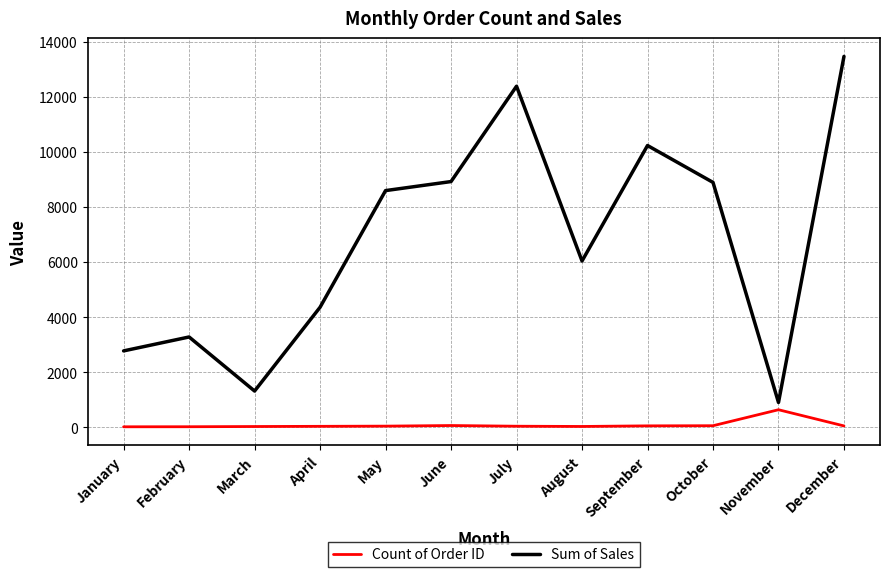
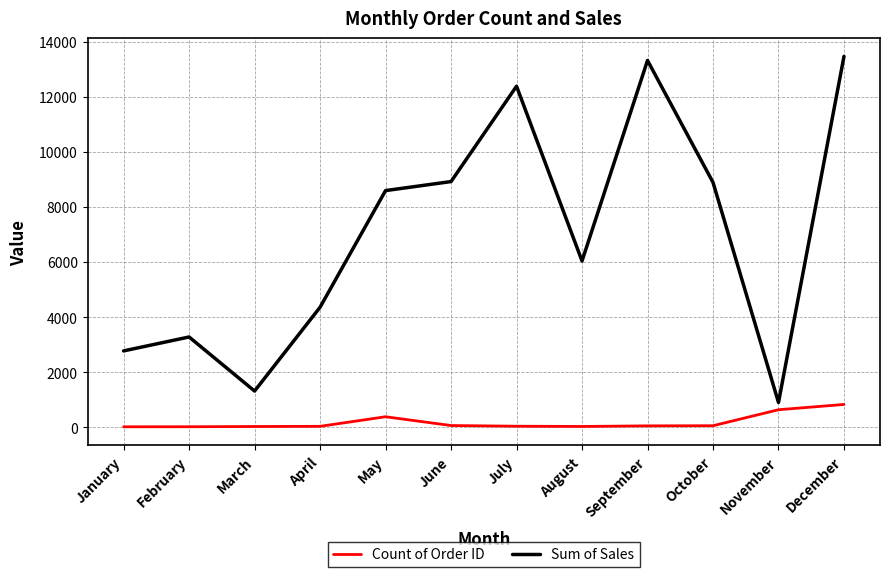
  {
    "Count of Order ID": {
      "January": 0,
      "February": 0,
      "March": 0,
      "April": 0,
-     "May": 0,
+     "May": 400,
      "June": 100,
      "July": 0,
      "August": 0,
      "September": 0,
      "October": 100,
      "November": 600,
-     "December": 0
+     "December": 800
    },
    "Sum of Sales": {
      "January": 2800,
      "February": 3300,
      "March": 1300,
      "April": 4400,
      "May": 8600,
      "June": 8900,
      "July": 12400,
      "August": 6000,
-     "September": 10200,
+     "September": 13300,
      "October": 8900,
      "November": 900,
      "December": 13500
    }
  }
